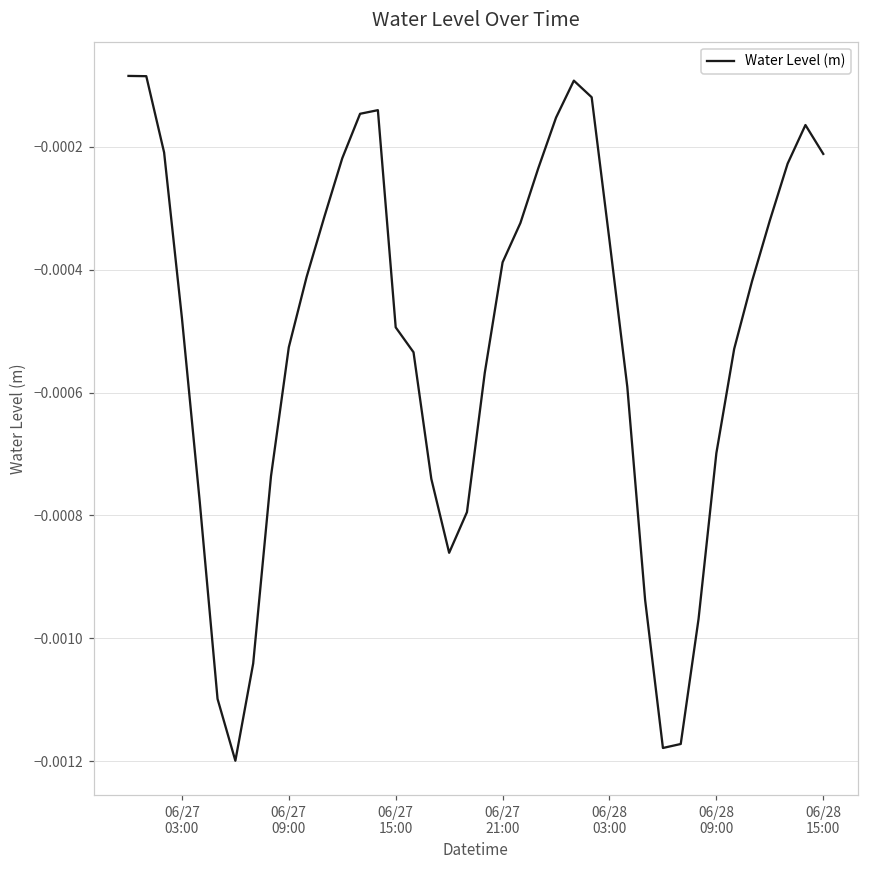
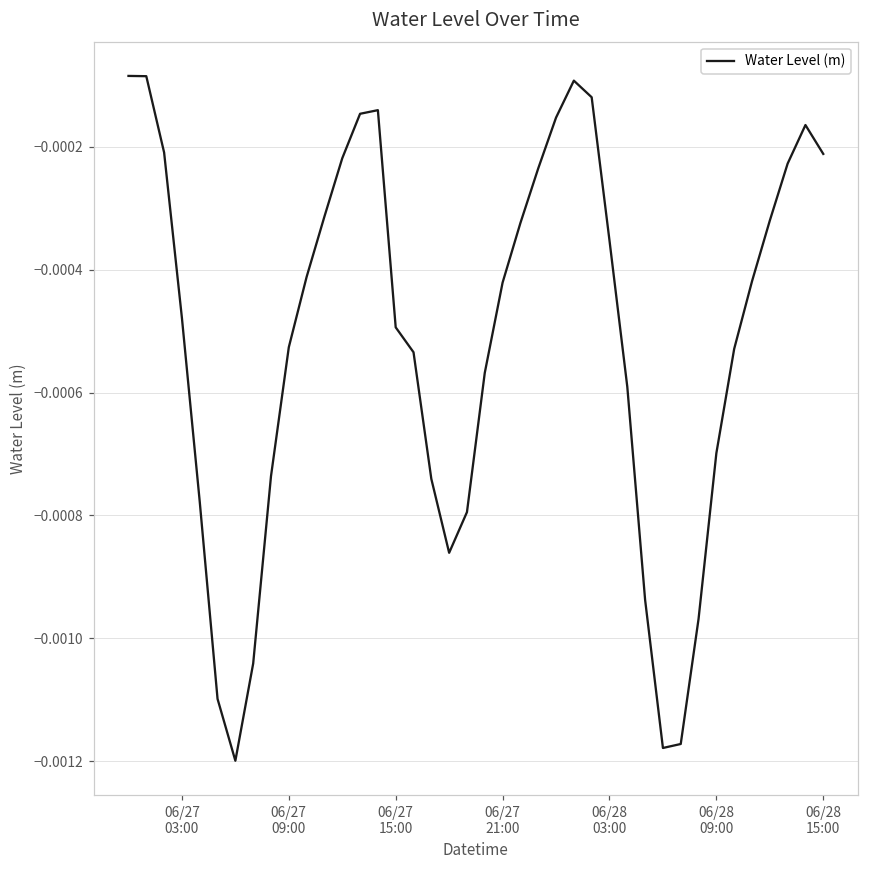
  {
    "06/27 03:00": -0.00048,
    "06/27 09:00": -0.00053,
    "06/27 15:00": -0.00049,
-   "06/27 21:00": -0.00039,
+   "06/27 21:00": -0.00042,
    "06/28 03:00": -0.00035,
    "06/28 09:00": -0.00070,
    "06/28 15:00": -0.00021
  }
